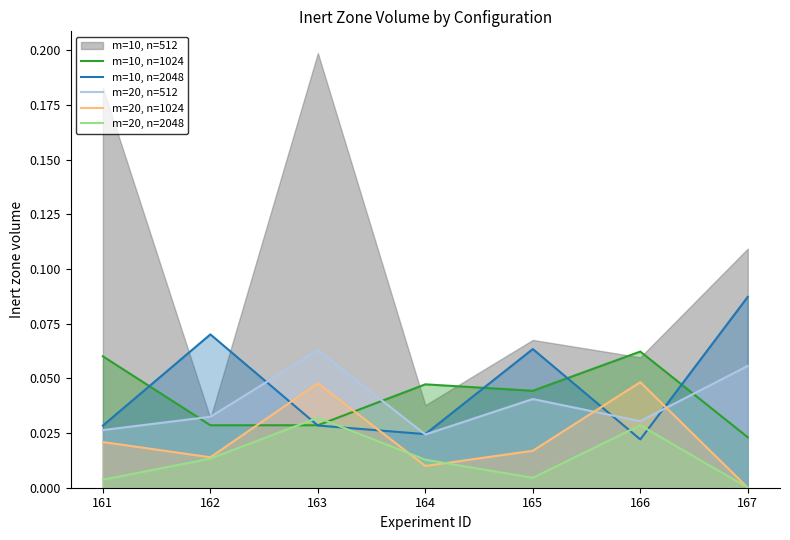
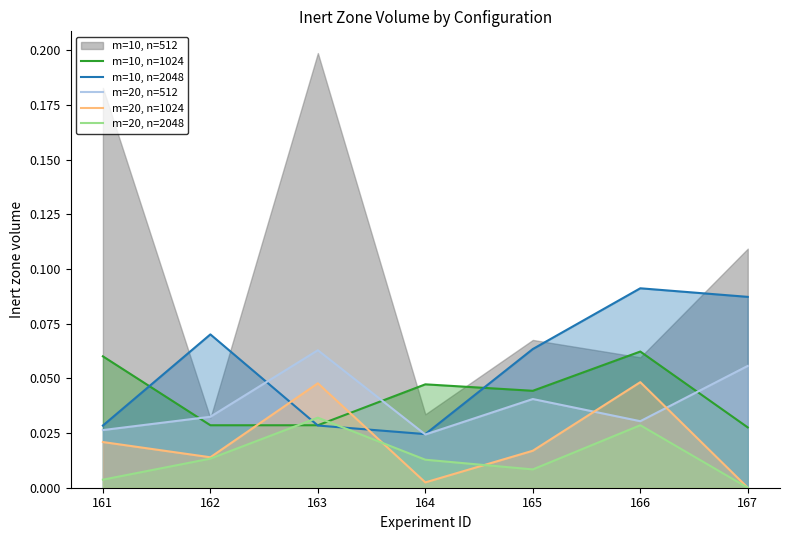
  {
    "m=10, n=1024": {
      "161": 0.060,
      "162": 0.029,
      "164": 0.047,
      "165": 0.044,
      "166": 0.062,
-     "167": 0.023
+     "167": 0.028
    },
    "m=10, n=512": {
      "163": 0.199,
-     "164": 0.038,
+     "164": 0.034,
      "165": 0.068,
      "166": 0.060,
      "167": 0.109
    },
    "m=10, n=2048": {
      "161": 0.028,
      "162": 0.070,
      "165": 0.063,
-     "166": 0.022,
+     "166": 0.091,
      "167": 0.087
    },
    "m=20, n=512": {
      "161": 0.026,
      "163": 0.063,
      "165": 0.041,
      "166": 0.030,
      "167": 0.056
    },
    "m=20, n=1024": {
      "161": 0.021,
      "163": 0.048,
-     "164": 0.010,
+     "164": 0.002,
      "165": 0.017,
      "166": 0.048
    },
    "m=20, n=2048": {
      "161": 0.004,
      "163": 0.032,
      "164": 0.013,
-     "165": 0.005,
+     "165": 0.008,
      "166": 0.029
    }
  }
